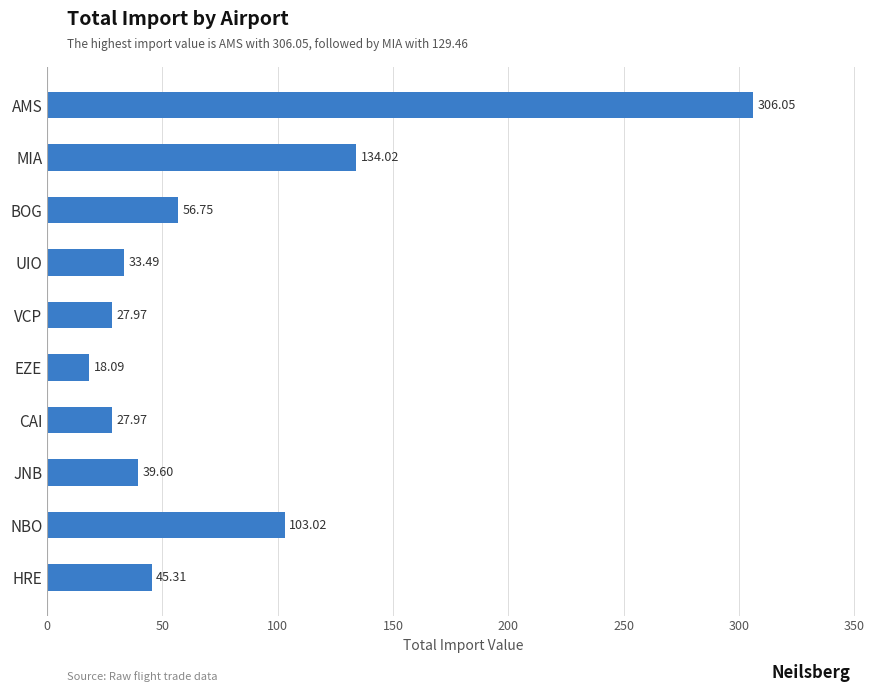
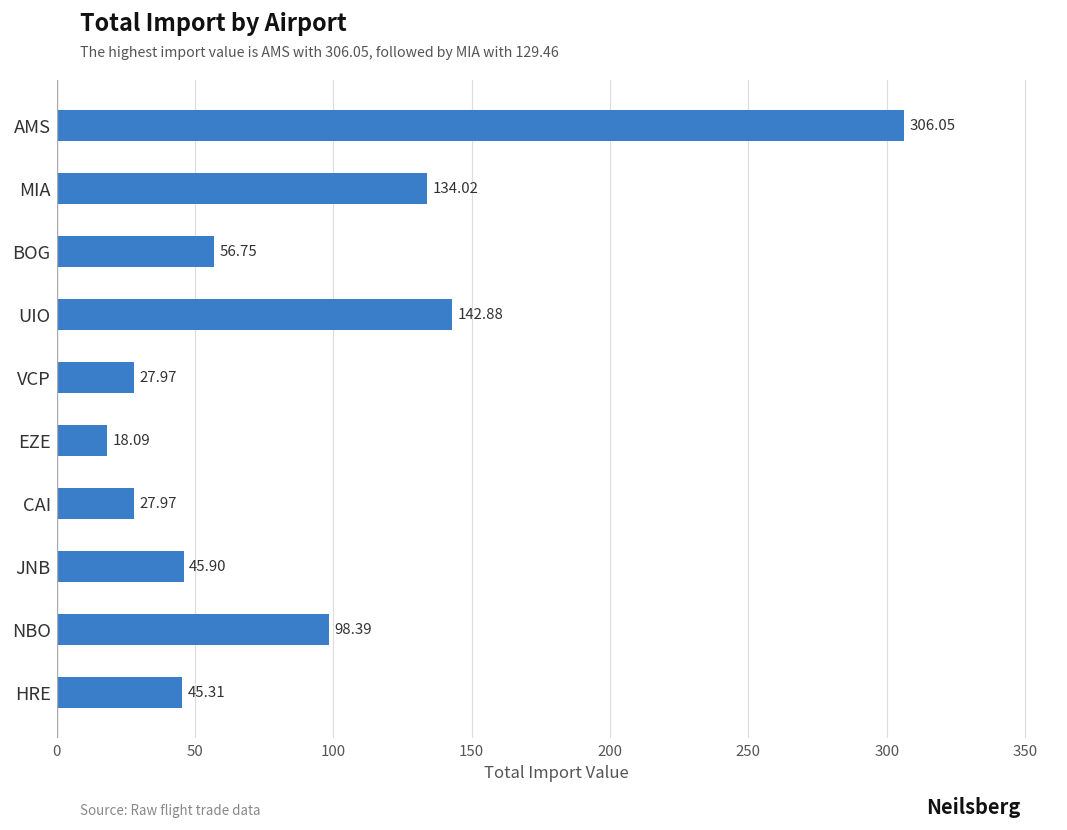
  {
    "AMS": 306.05,
    "MIA": 134.02,
    "BOG": 56.75,
-   "UIO": 33.49,
+   "UIO": 142.88,
    "VCP": 27.97,
    "EZE": 18.09,
    "CAI": 27.97,
-   "JNB": 39.60,
-   "NBO": 103.02,
+   "JNB": 45.90,
+   "NBO": 98.39,
    "HRE": 45.31
  }
